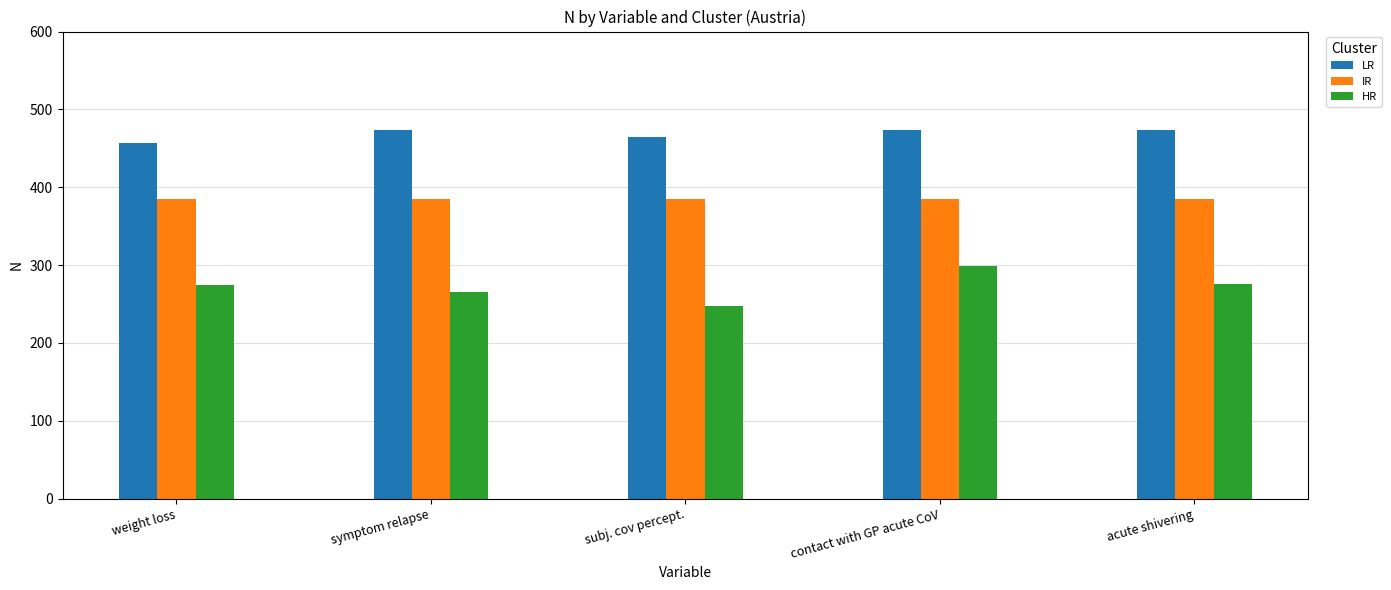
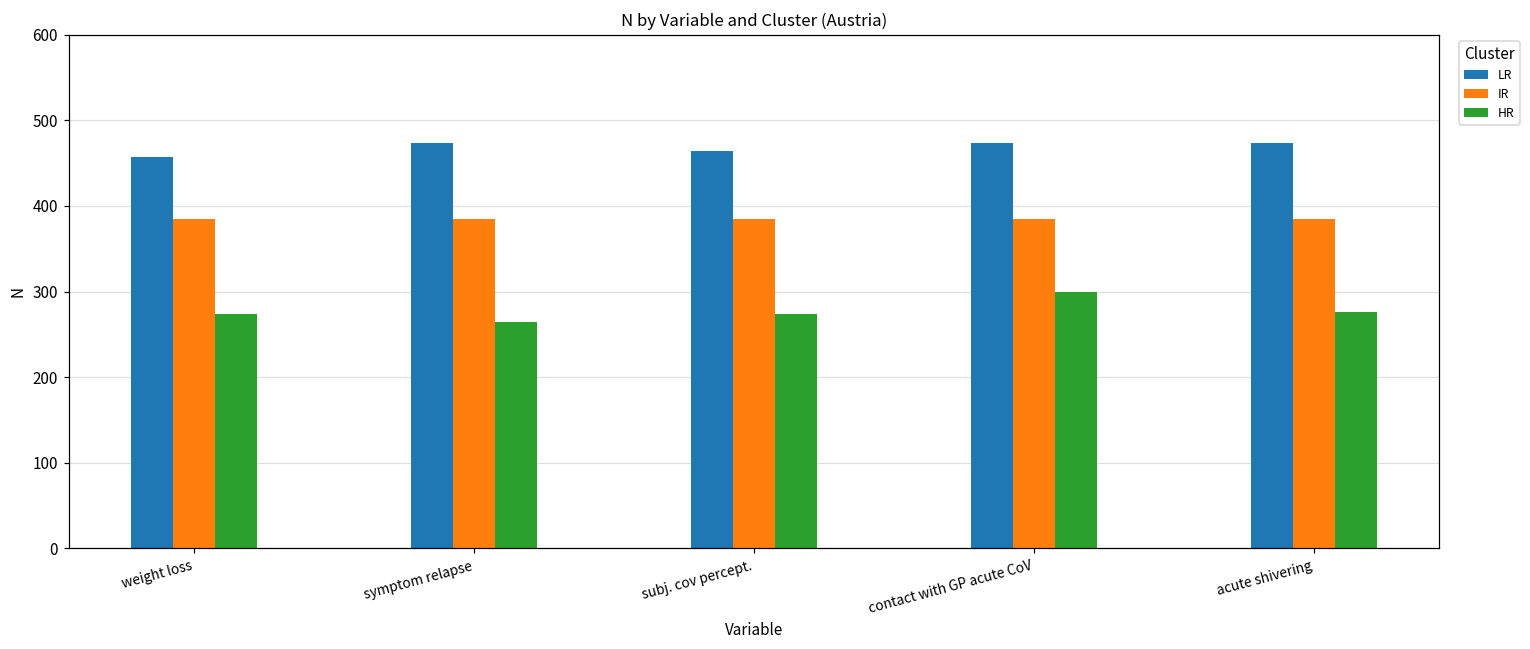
  {
    "LR": {
      "weight loss": 460,
      "symptom relapse": 470,
      "subj. cov percept.": 460,
      "contact with GP acute CoV": 470,
      "acute shivering": 470
    },
    "IR": {
      "weight loss": 390,
      "symptom relapse": 390,
      "subj. cov percept.": 390,
      "contact with GP acute CoV": 390,
      "acute shivering": 390
    },
    "HR": {
      "weight loss": 270,
      "symptom relapse": 270,
-     "subj. cov percept.": 250,
+     "subj. cov percept.": 270,
      "contact with GP acute CoV": 300,
      "acute shivering": 280
    }
  }
